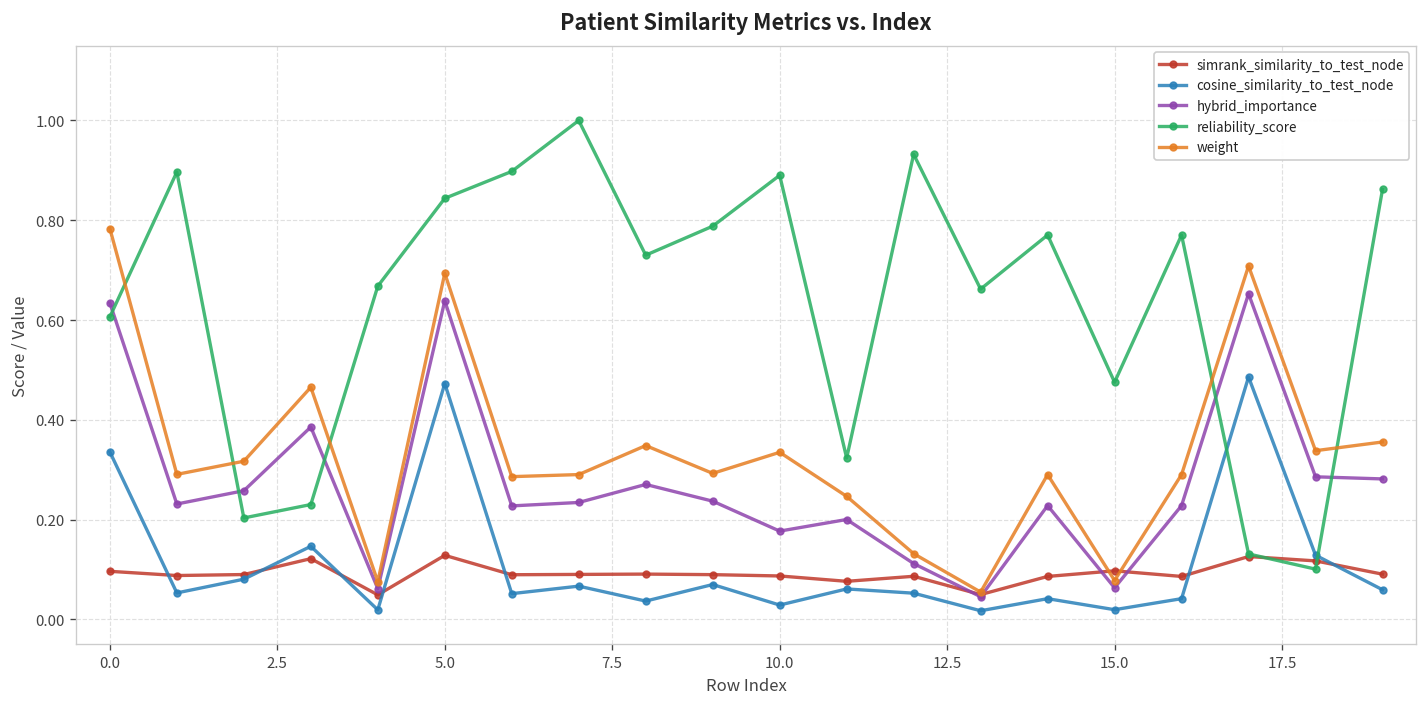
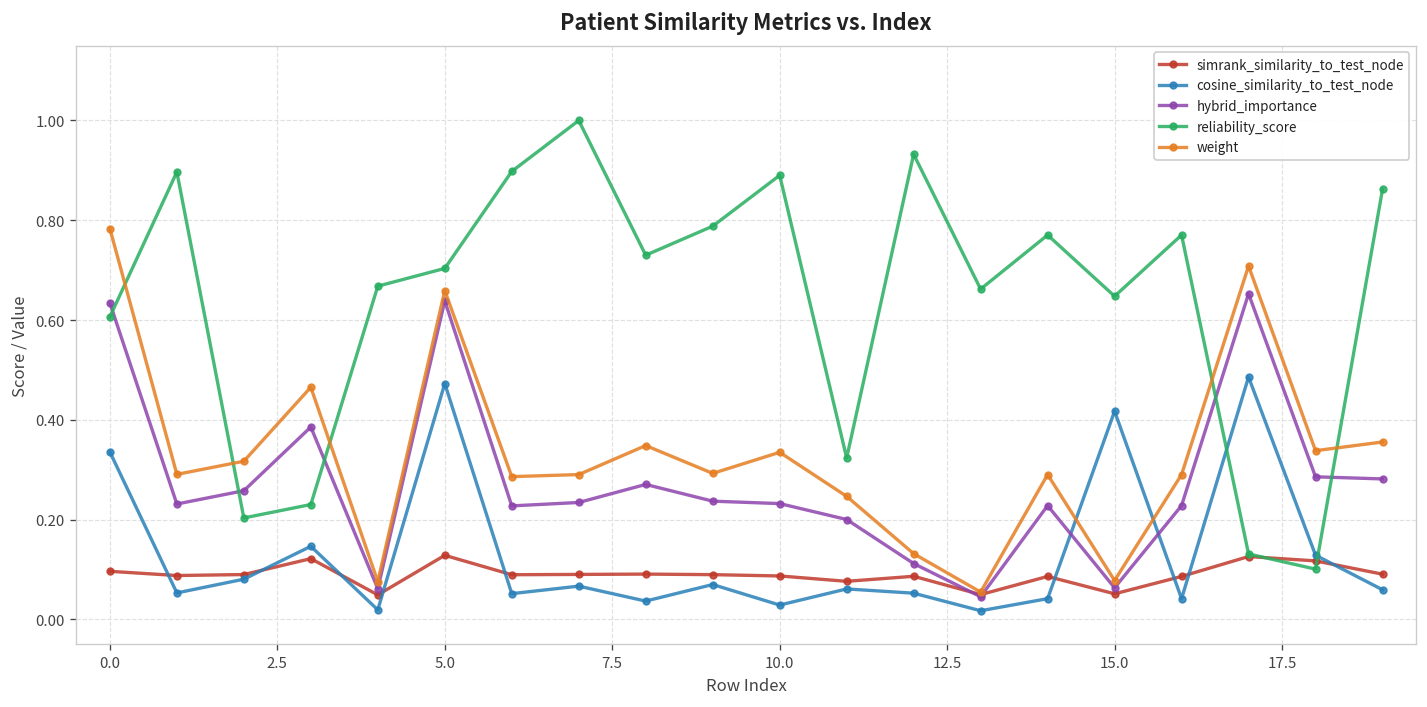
  {
    "simrank_similarity_to_test_node": {
      "0.0": 0.10,
      "5.0": 0.13,
      "10.0": 0.09,
-     "15.0": 0.10
+     "15.0": 0.05
    },
    "cosine_similarity_to_test_node": {
      "0.0": 0.34,
      "5.0": 0.47,
      "10.0": 0.03,
-     "15.0": 0.02
+     "15.0": 0.42
    },
    "hybrid_importance": {
      "0.0": 0.63,
      "5.0": 0.64,
-     "10.0": 0.18,
+     "10.0": 0.23,
      "15.0": 0.06
    },
    "reliability_score": {
      "0.0": 0.61,
-     "5.0": 0.84,
+     "5.0": 0.70,
      "10.0": 0.89,
-     "15.0": 0.48
+     "15.0": 0.65
    },
    "weight": {
      "0.0": 0.78,
-     "5.0": 0.69,
+     "5.0": 0.66,
      "10.0": 0.33,
      "15.0": 0.08
    }
  }
